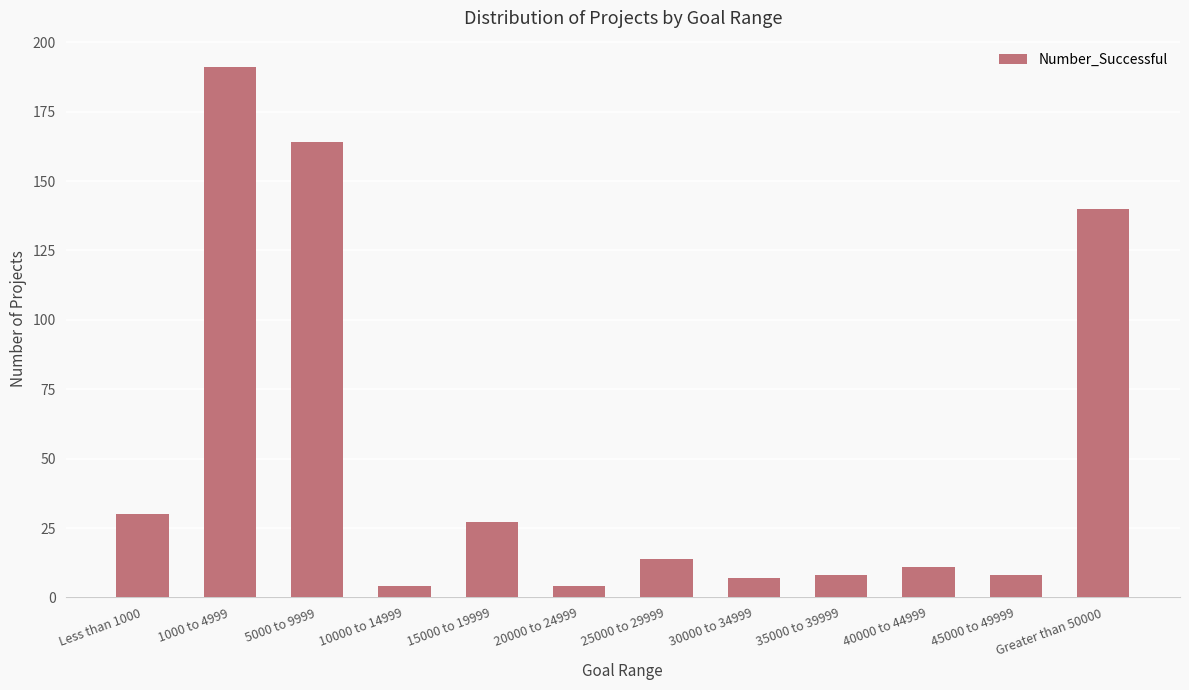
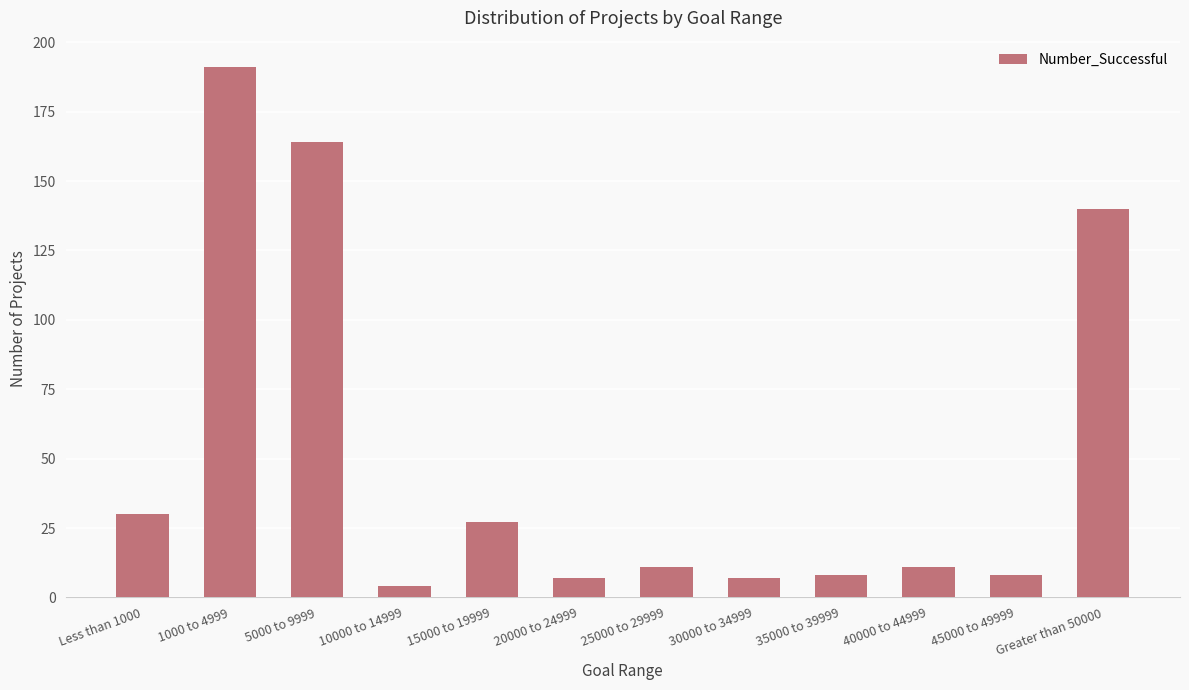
  {
    "Less than 1000": 30,
    "1000 to 4999": 191,
    "5000 to 9999": 164,
    "10000 to 14999": 4,
    "15000 to 19999": 27,
-   "20000 to 24999": 4,
-   "25000 to 29999": 14,
+   "20000 to 24999": 7,
+   "25000 to 29999": 11,
    "30000 to 34999": 7,
    "35000 to 39999": 8,
    "40000 to 44999": 11,
    "45000 to 49999": 8,
    "Greater than 50000": 140
  }
